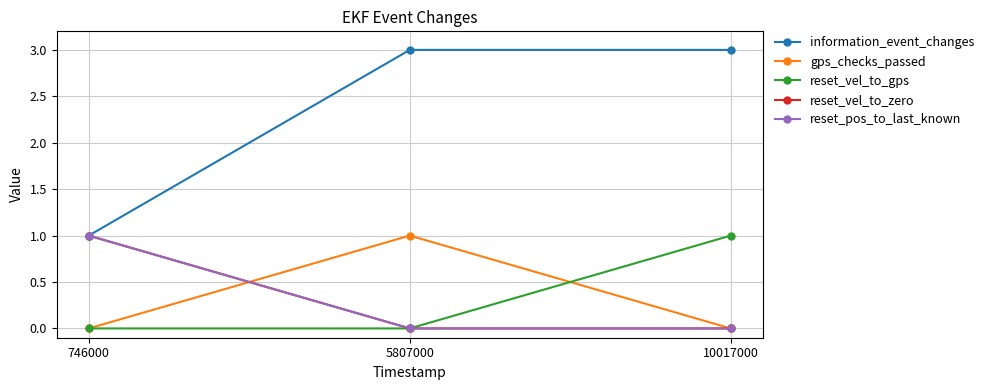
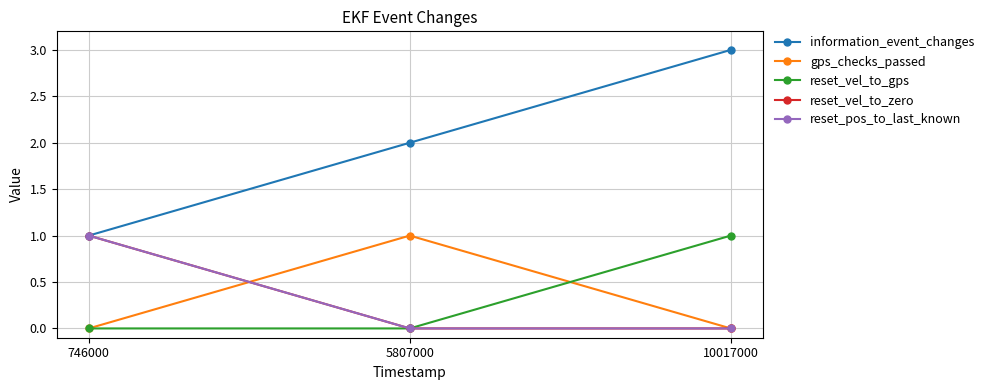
  {
    "information_event_changes": {
-     "5807000": 3,
+     "5807000": 2,
      "10017000": 3
    },
    "gps_checks_passed": {
      "5807000": 1
    },
    "reset_vel_to_gps": {
      "10017000": 1
    }
  }
